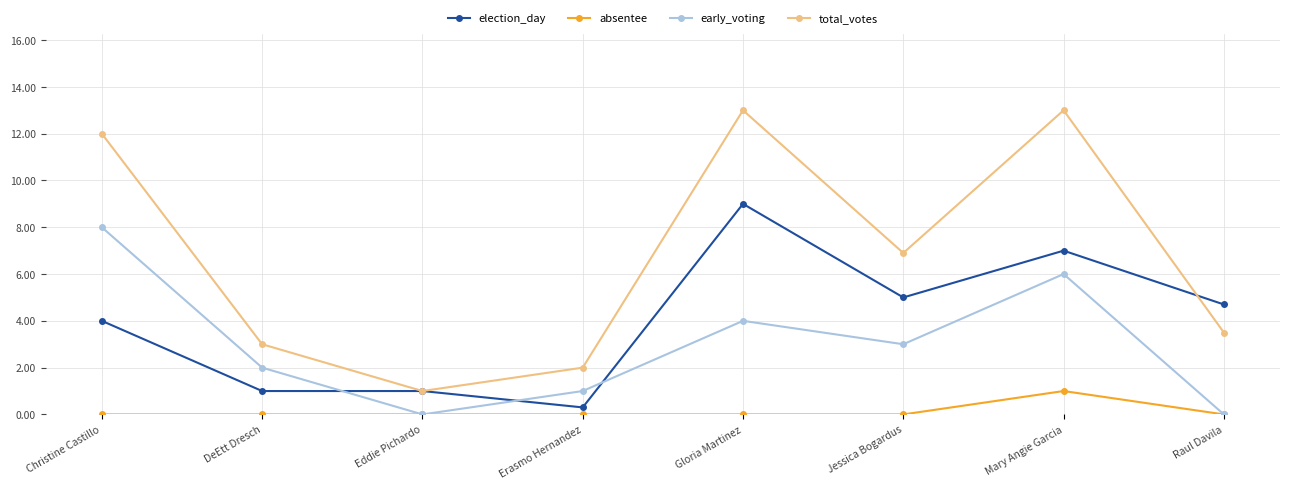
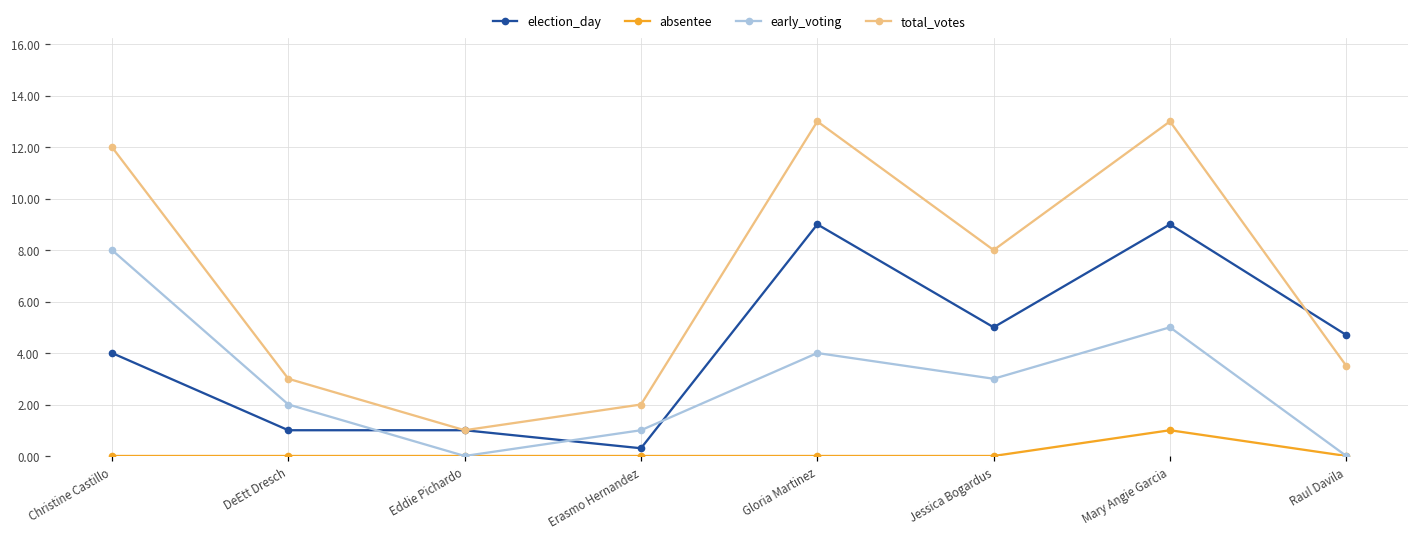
  {
    "election_day": {
      "Christine Castillo": 4,
      "DeEtt Dresch": 1,
      "Erasmo Hernandez": 0.3,
      "Gloria Martinez": 9,
      "Jessica Bogardus": 5,
-     "Mary Angie Garcia": 7,
+     "Mary Angie Garcia": 9,
      "Raul Davila": 4.7
    },
    "absentee": {
      "Christine Castillo": 0.0,
      "DeEtt Dresch": 0.0,
      "Erasmo Hernandez": 0.0,
      "Gloria Martinez": 0.0,
      "Jessica Bogardus": 0.0,
      "Mary Angie Garcia": 1.0
    },
    "early_voting": {
      "Christine Castillo": 8,
      "DeEtt Dresch": 2,
      "Erasmo Hernandez": 1,
      "Gloria Martinez": 4,
      "Jessica Bogardus": 3,
-     "Mary Angie Garcia": 6
+     "Mary Angie Garcia": 5
    },
    "total_votes": {
      "Christine Castillo": 12.0,
      "DeEtt Dresch": 3.0,
      "Erasmo Hernandez": 2.0,
      "Gloria Martinez": 13.0,
-     "Jessica Bogardus": 6.9,
+     "Jessica Bogardus": 8.0,
      "Mary Angie Garcia": 13.0,
      "Raul Davila": 3.5
    }
  }
